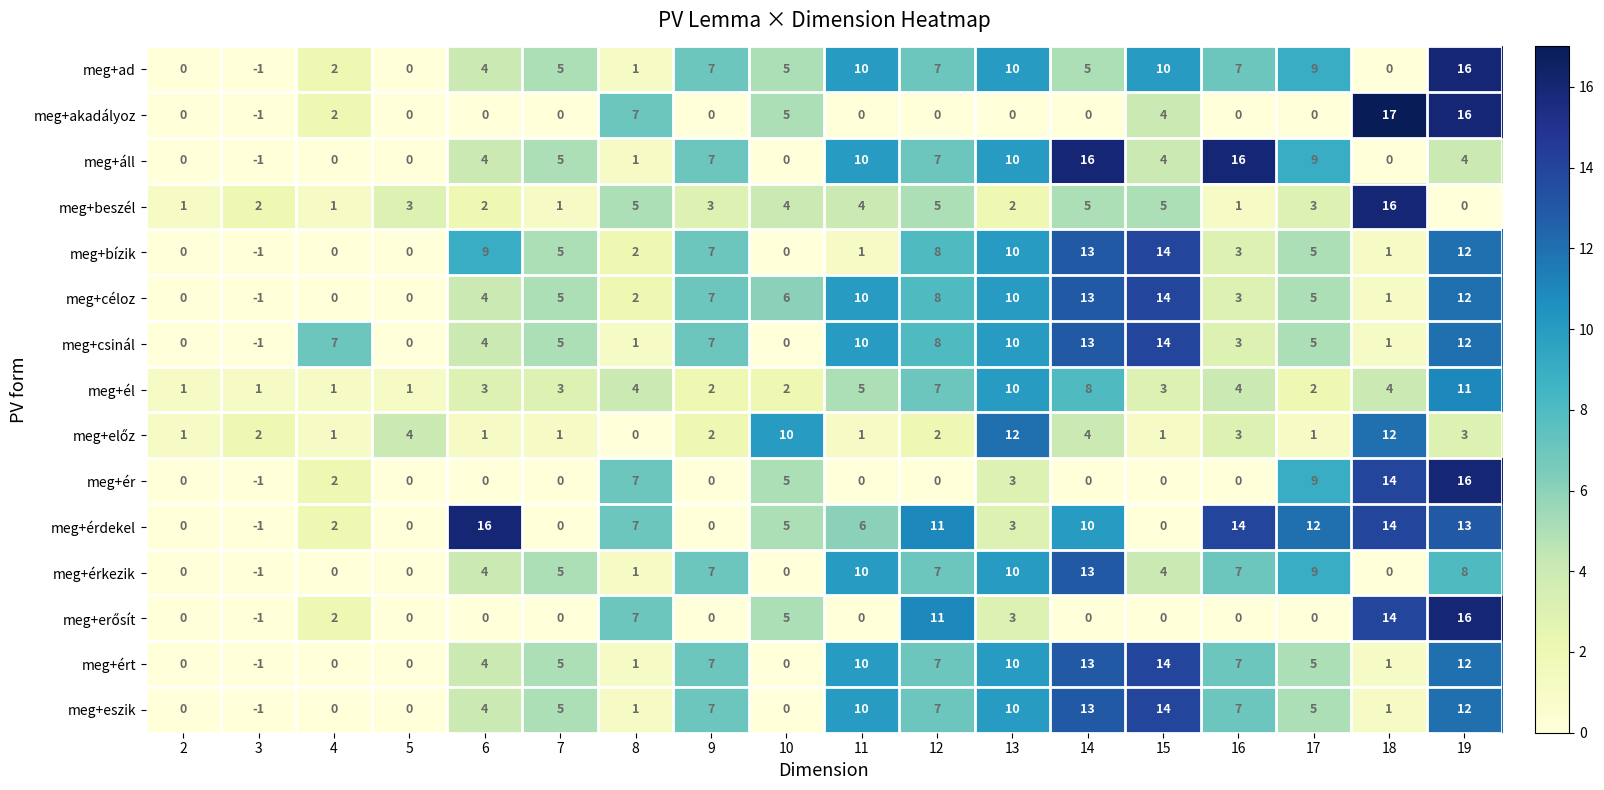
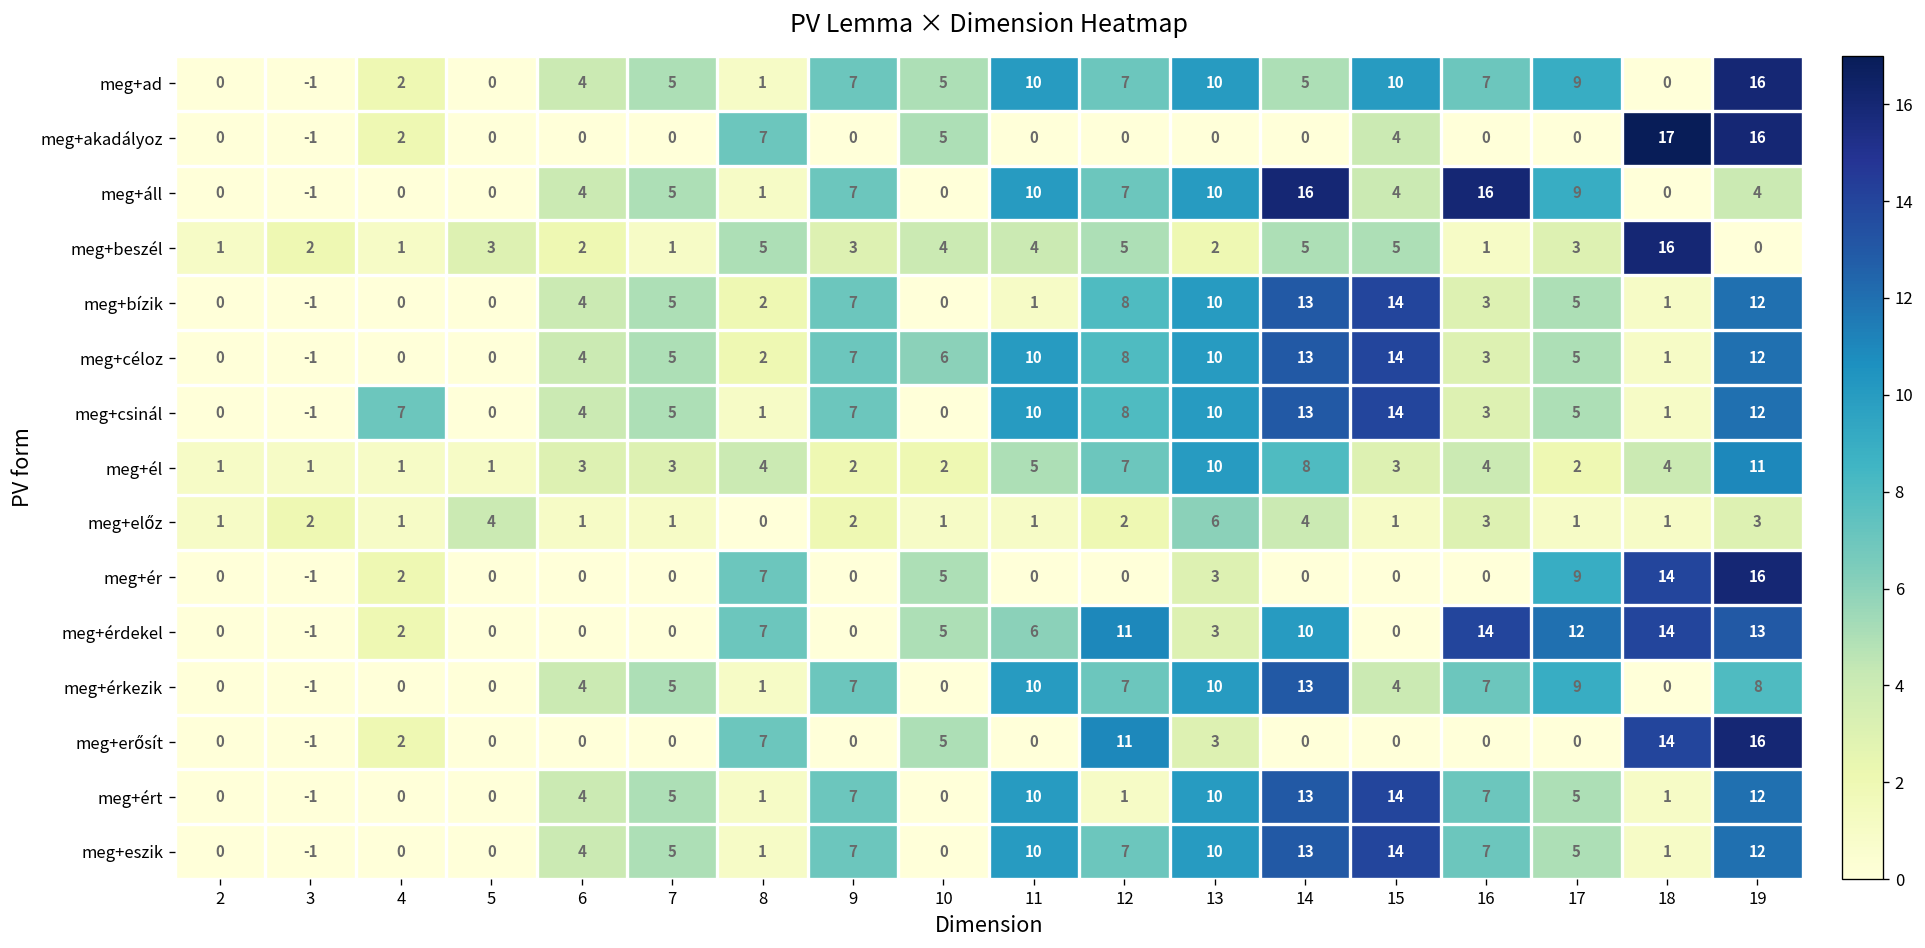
  {
    "meg+bízik": {
      "2": 0,
      "3": -1,
      "4": 0,
      "5": 0,
-     "6": 9,
+     "6": 4,
      "7": 5,
      "8": 2,
      "9": 7,
      "10": 0,
      "11": 1,
      "12": 8,
      "13": 10,
      "14": 13,
      "15": 14,
      "16": 3,
      "17": 5,
      "18": 1,
      "19": 12
    },
    "meg+előz": {
      "2": 1,
      "3": 2,
      "4": 1,
      "5": 4,
      "6": 1,
      "7": 1,
      "8": 0,
      "9": 2,
-     "10": 10,
+     "10": 1,
      "11": 1,
      "12": 2,
-     "13": 12,
+     "13": 6,
      "14": 4,
      "15": 1,
      "16": 3,
      "17": 1,
-     "18": 12,
+     "18": 1,
      "19": 3
    },
    "meg+érdekel": {
      "2": 0,
      "3": -1,
      "4": 2,
      "5": 0,
-     "6": 16,
+     "6": 0,
      "7": 0,
      "8": 7,
      "9": 0,
      "10": 5,
      "11": 6,
      "12": 11,
      "13": 3,
      "14": 10,
      "15": 0,
      "16": 14,
      "17": 12,
      "18": 14,
      "19": 13
    },
    "meg+ért": {
      "2": 0,
      "3": -1,
      "4": 0,
      "5": 0,
      "6": 4,
      "7": 5,
      "8": 1,
      "9": 7,
      "10": 0,
      "11": 10,
-     "12": 7,
+     "12": 1,
      "13": 10,
      "14": 13,
      "15": 14,
      "16": 7,
      "17": 5,
      "18": 1,
      "19": 12
    }
  }
